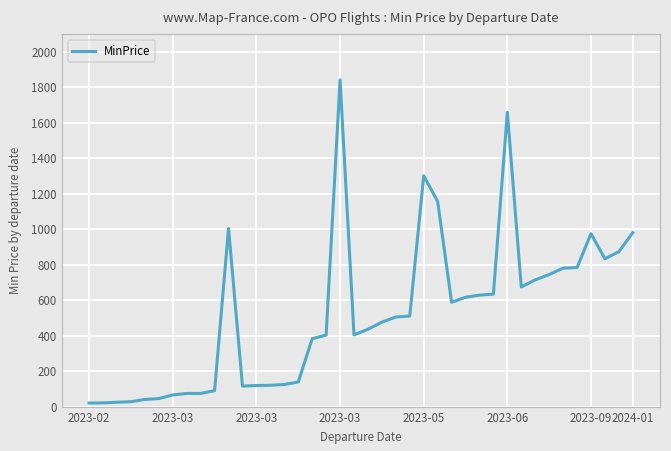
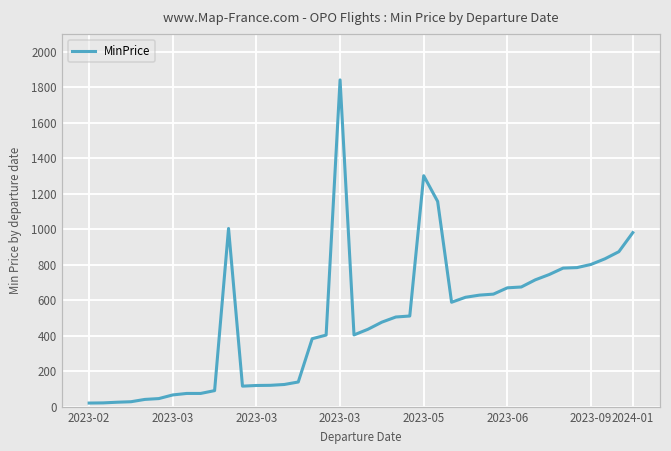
  {
    "2023-02": 20,
    "2023-05": 1300,
-   "2023-06": 1660,
-   "2023-09": 970,
+   "2023-06": 670,
+   "2023-09": 800,
    "2024-01": 980
  }
